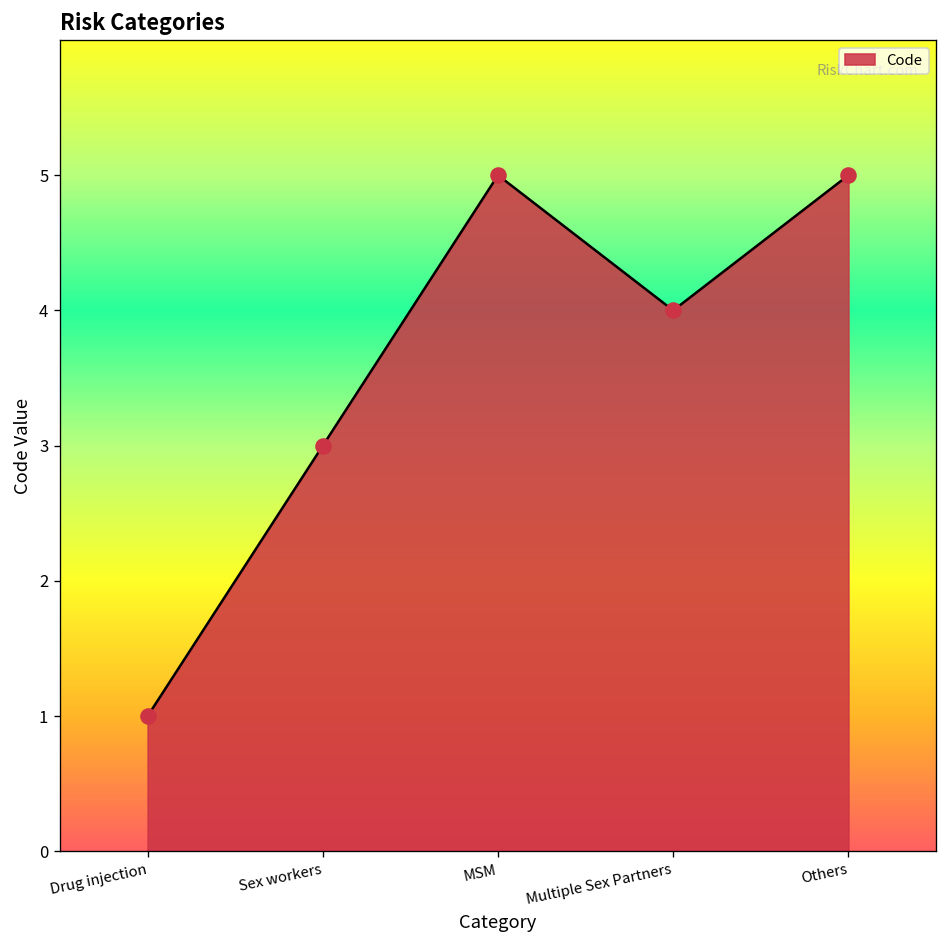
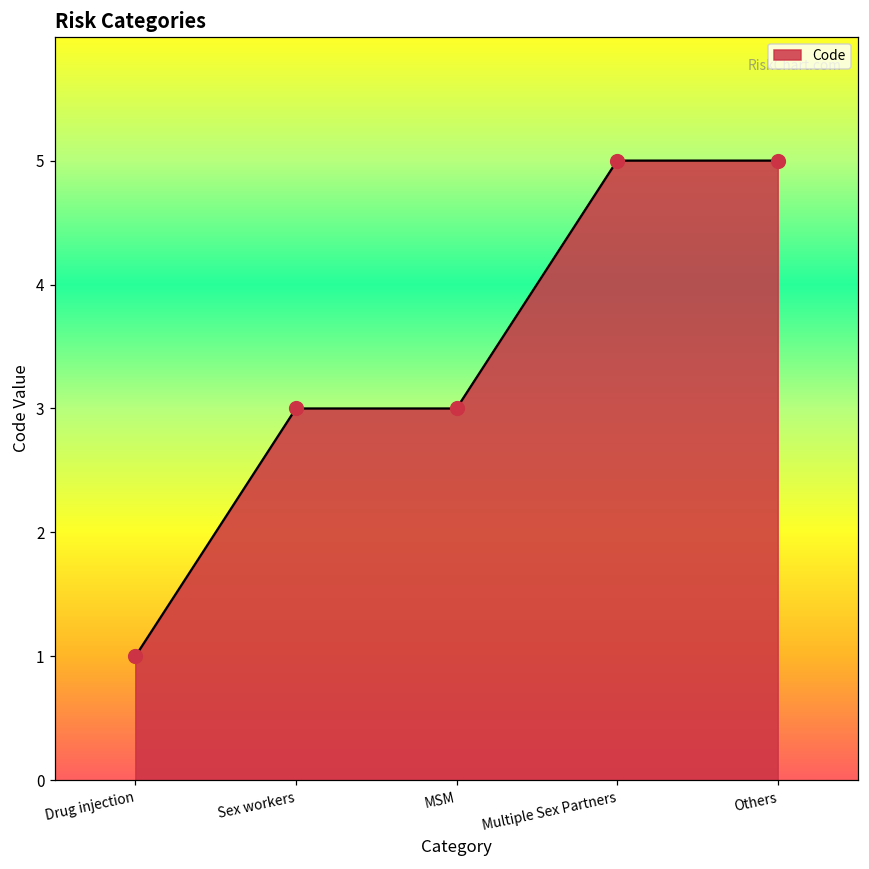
  {
    "Drug injection": 1,
    "Sex workers": 3,
-   "MSM": 5,
-   "Multiple Sex Partners": 4,
+   "MSM": 3,
+   "Multiple Sex Partners": 5,
    "Others": 5
  }
